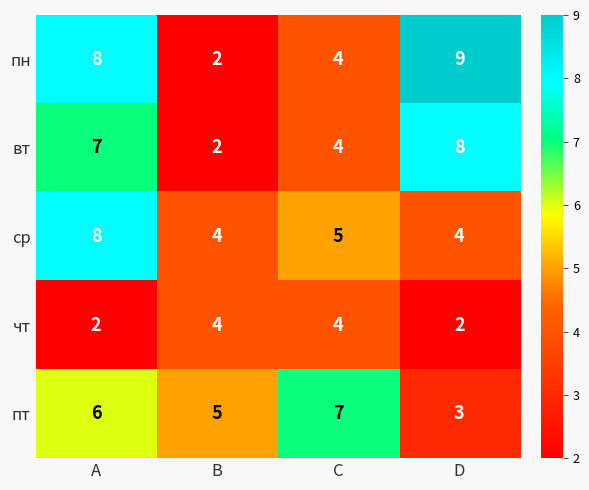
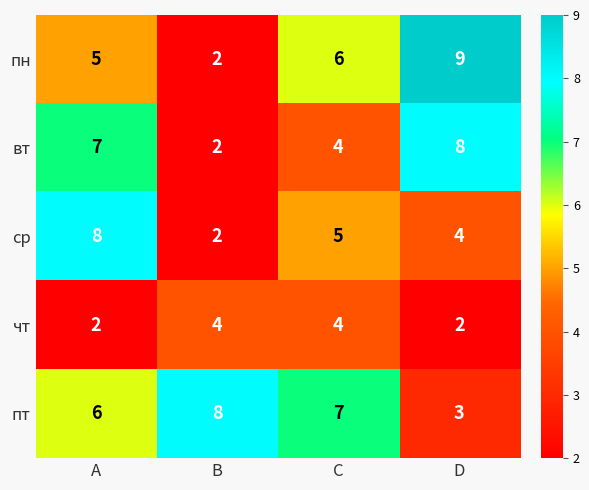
  {
    "пн": {
-     "A": 8,
+     "A": 5,
      "B": 2,
-     "C": 4,
+     "C": 6,
      "D": 9
    },
    "вт": {
      "A": 7,
      "B": 2,
      "C": 4,
      "D": 8
    },
    "ср": {
      "A": 8,
-     "B": 4,
+     "B": 2,
      "C": 5,
      "D": 4
    },
    "чт": {
      "A": 2,
      "B": 4,
      "C": 4,
      "D": 2
    },
    "пт": {
      "A": 6,
-     "B": 5,
+     "B": 8,
      "C": 7,
      "D": 3
    }
  }
